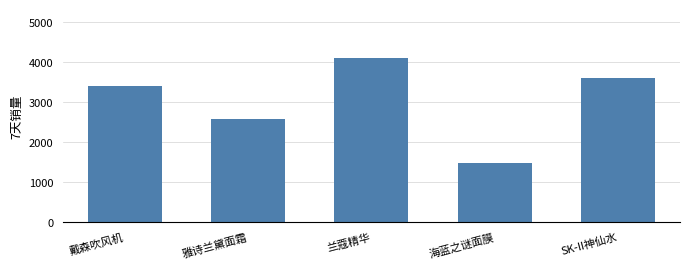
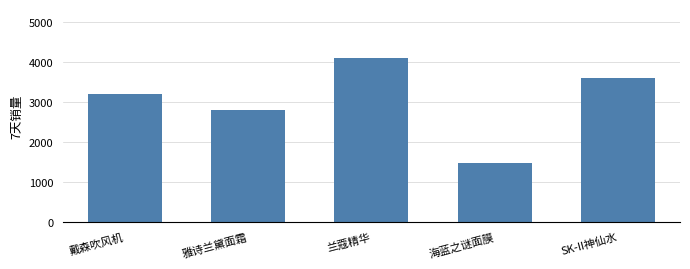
  {
-   "戴森吹风机": 3400,
-   "雅诗兰黛面霜": 2600,
+   "戴森吹风机": 3200,
+   "雅诗兰黛面霜": 2800,
    "兰蔻精华": 4100,
    "海蓝之谜面膜": 1500,
    "SK-II神仙水": 3600
  }
